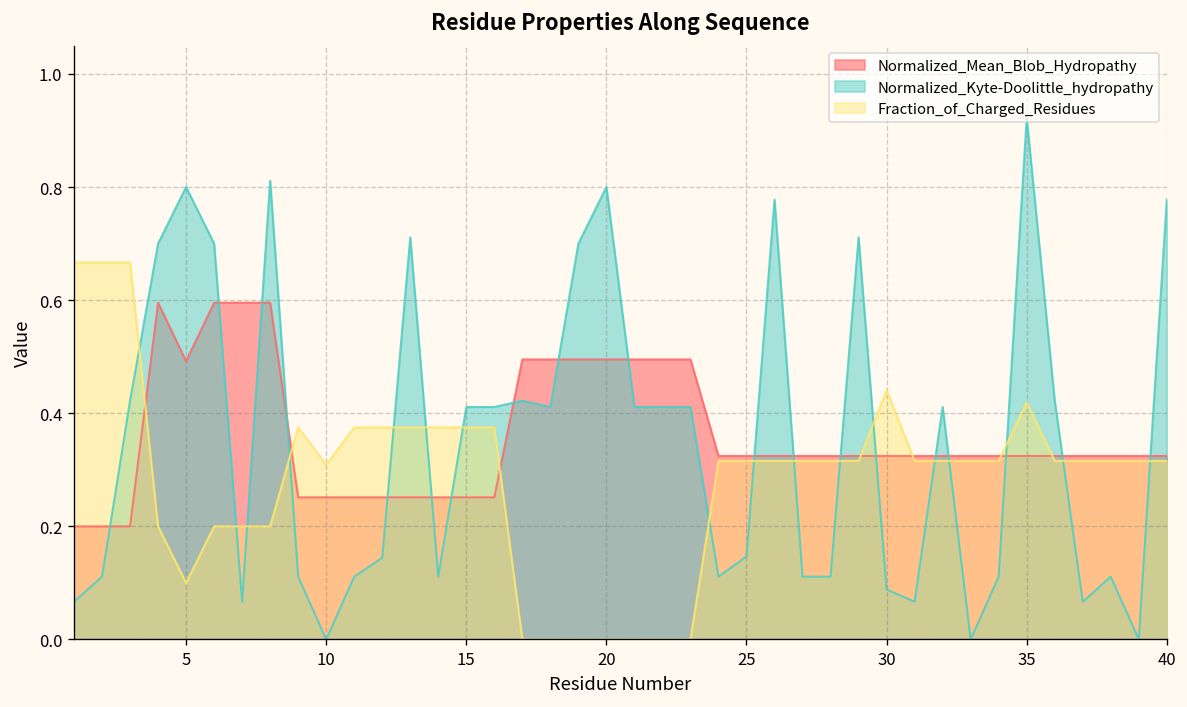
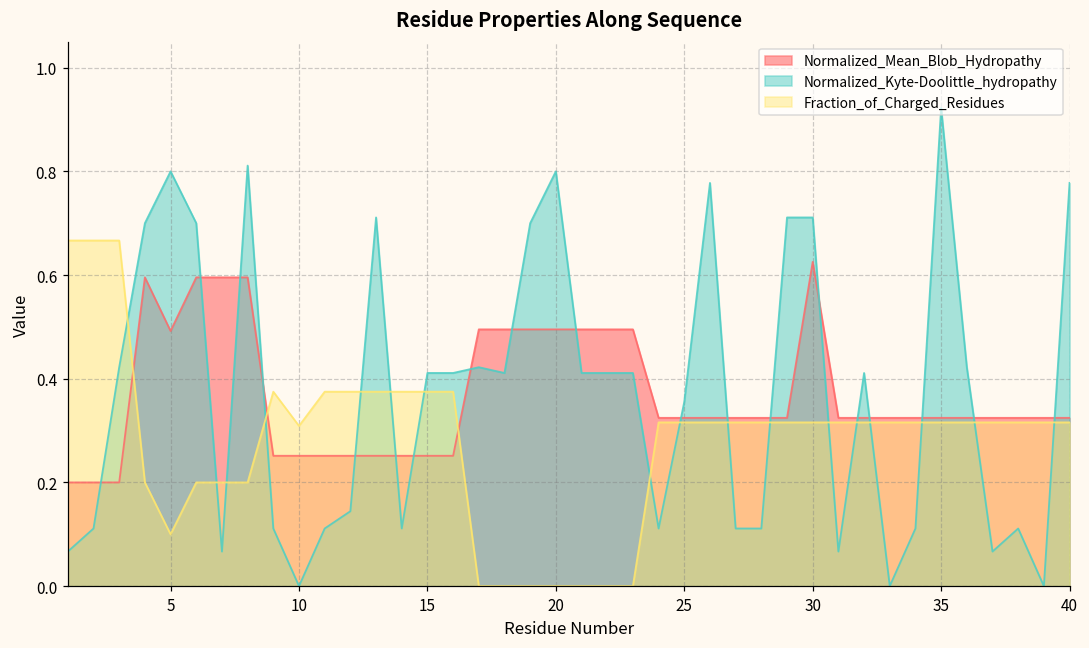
  {
    "Normalized_Mean_Blob_Hydropathy": {
      "5": 0.49,
      "10": 0.25,
      "15": 0.25,
      "20": 0.50,
      "25": 0.32,
-     "30": 0.32,
+     "30": 0.63,
      "35": 0.32,
      "40": 0.32
    },
    "Normalized_Kyte-Doolittle_hydropathy": {
      "5": 0.80,
      "10": 0.00,
      "15": 0.41,
      "20": 0.80,
-     "25": 0.15,
-     "30": 0.09,
+     "25": 0.36,
+     "30": 0.71,
      "40": 0.78
    },
    "Fraction_of_Charged_Residues": {
      "5": 0.10,
      "10": 0.31,
      "15": 0.38,
      "20": 0.00,
      "25": 0.32,
-     "30": 0.44,
-     "35": 0.42,
+     "30": 0.32,
+     "35": 0.32,
      "40": 0.32
    }
  }
